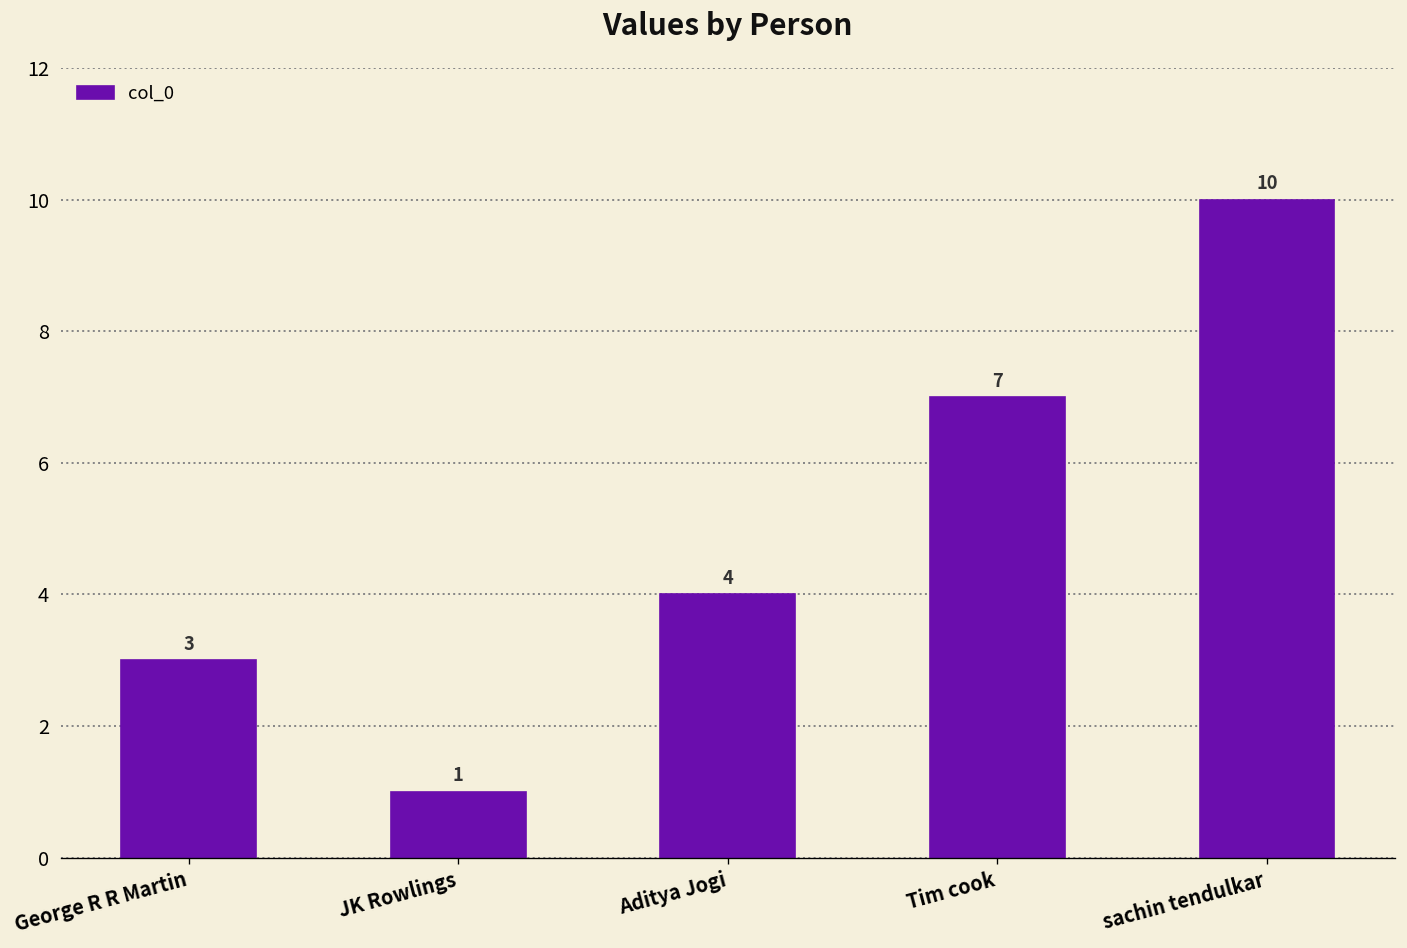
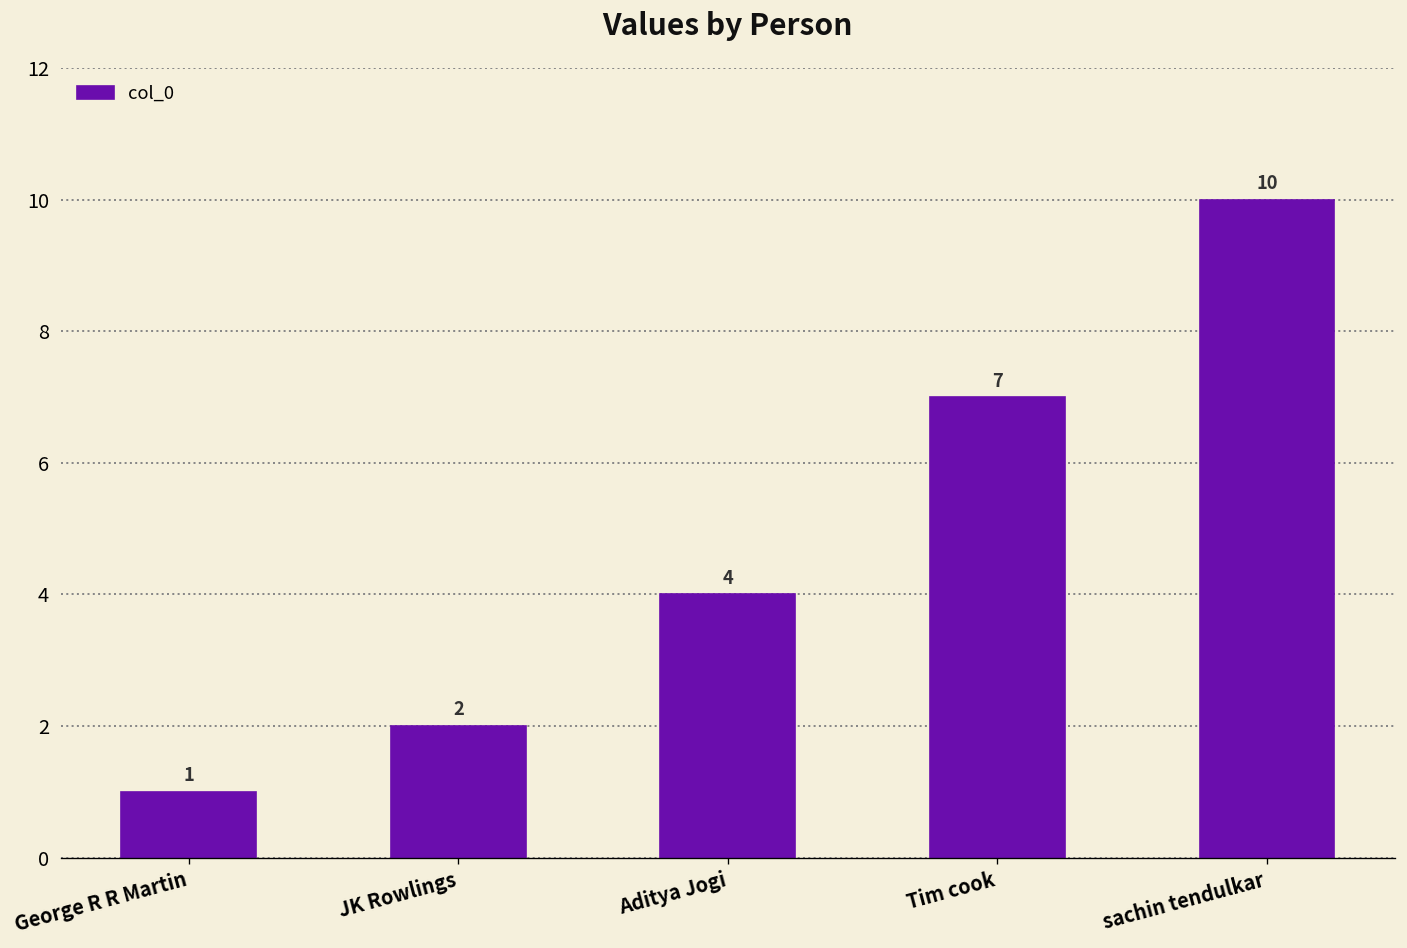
  {
-   "George R R Martin": 3,
-   "JK Rowlings": 1,
+   "George R R Martin": 1,
+   "JK Rowlings": 2,
    "Aditya Jogi": 4,
    "Tim cook": 7,
    "sachin tendulkar": 10
  }
